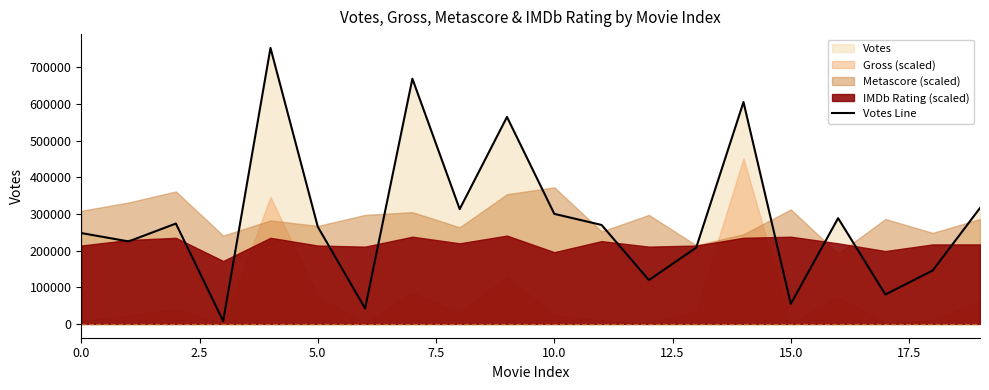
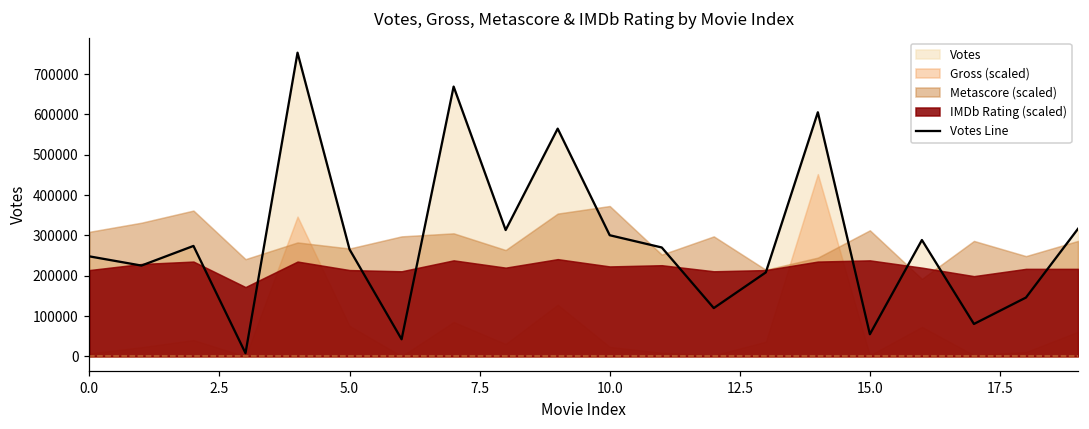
  {
    "IMDb Rating (scaled)": {
      "0.0": 210000,
      "5.0": 210000,
-     "10.0": 200000,
+     "10.0": 220000,
      "15.0": 240000
    }
  }
